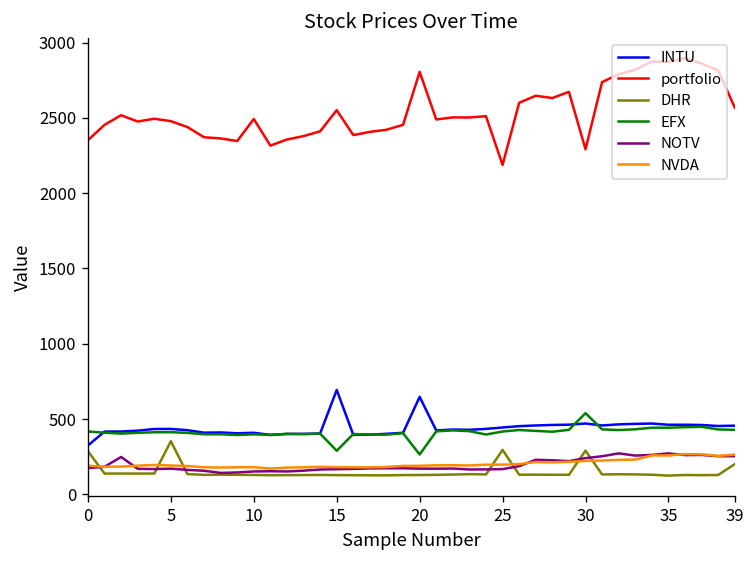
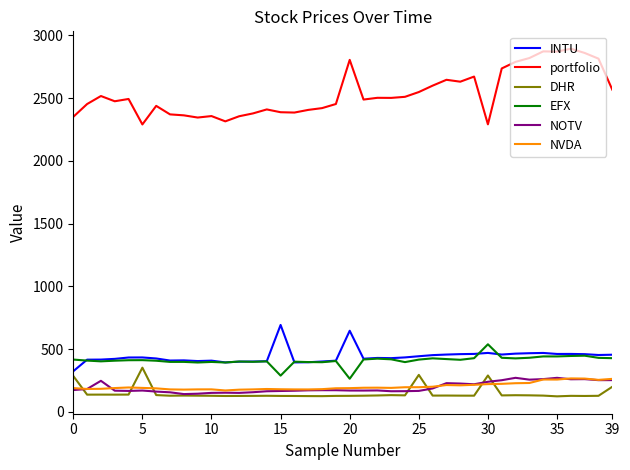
  {
    "INTU": {
      "0": 320,
      "5": 430,
      "15": 690,
      "20": 650,
      "25": 440,
      "30": 470,
      "39": 460
    },
    "portfolio": {
      "0": 2350,
-     "5": 2480,
-     "10": 2490,
-     "15": 2550,
+     "5": 2290,
+     "10": 2360,
+     "15": 2390,
      "20": 2810,
-     "25": 2190,
+     "25": 2550,
      "30": 2290,
      "39": 2570
    },
    "DHR": {
      "0": 290,
      "5": 350,
      "10": 130,
      "15": 130,
      "20": 130,
      "25": 300,
      "30": 290,
      "35": 120,
      "39": 200
    },
    "EFX": {
      "0": 420,
      "5": 410,
      "15": 290,
      "20": 260,
      "25": 420,
      "30": 540,
      "39": 430
    },
    "NOTV": {
      "5": 170,
      "10": 150,
      "25": 170
    },
    "NVDA": {
      "5": 190,
      "10": 180,
      "25": 200
    }
  }
